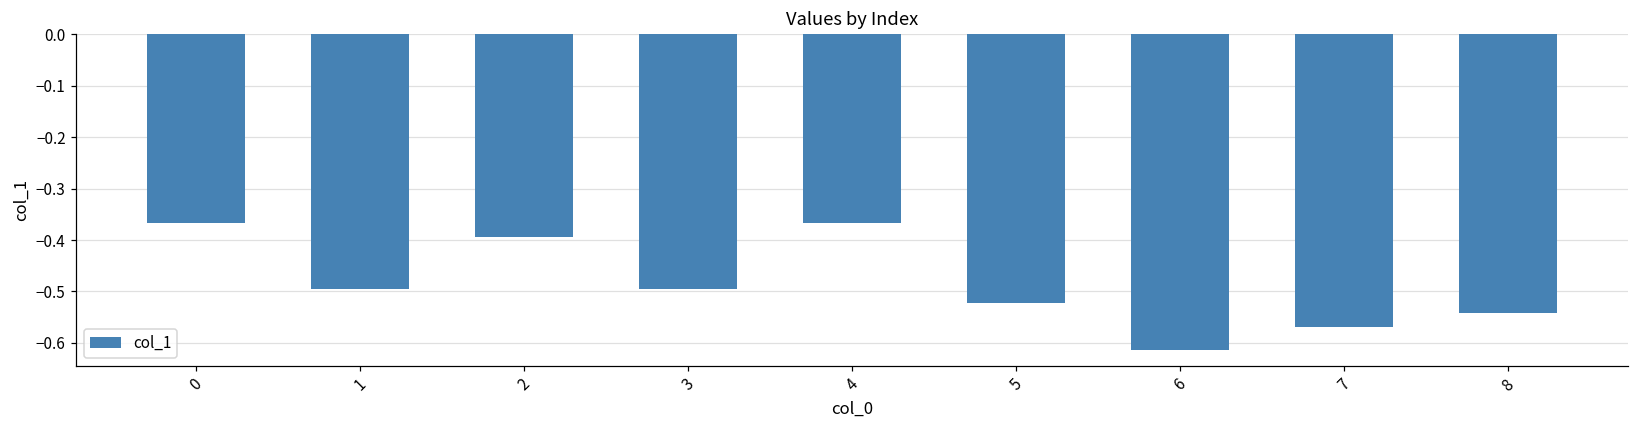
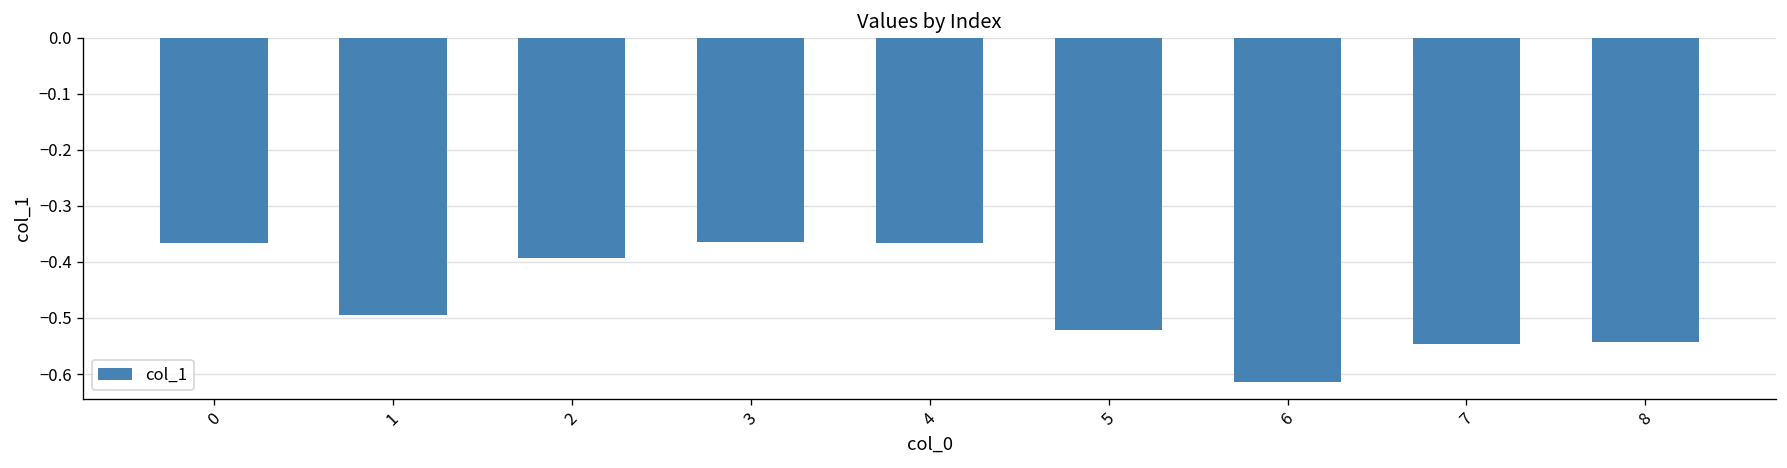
  {
    "0": -0.37,
    "1": -0.49,
    "2": -0.39,
-   "3": -0.49,
+   "3": -0.36,
    "4": -0.37,
    "5": -0.52,
    "6": -0.61,
-   "7": -0.57,
+   "7": -0.55,
    "8": -0.54
  }
